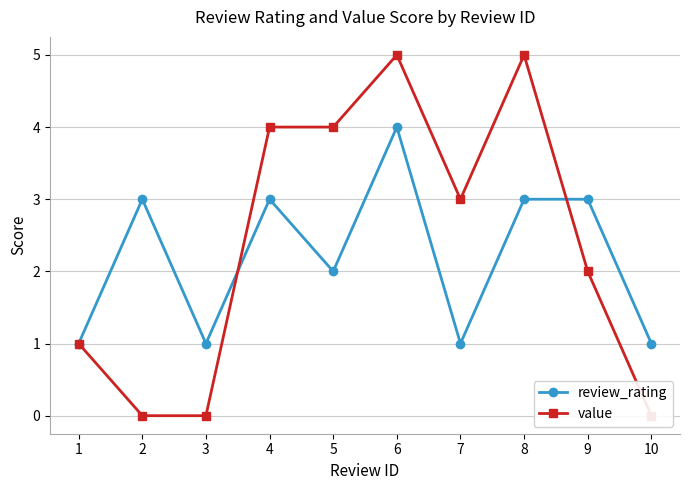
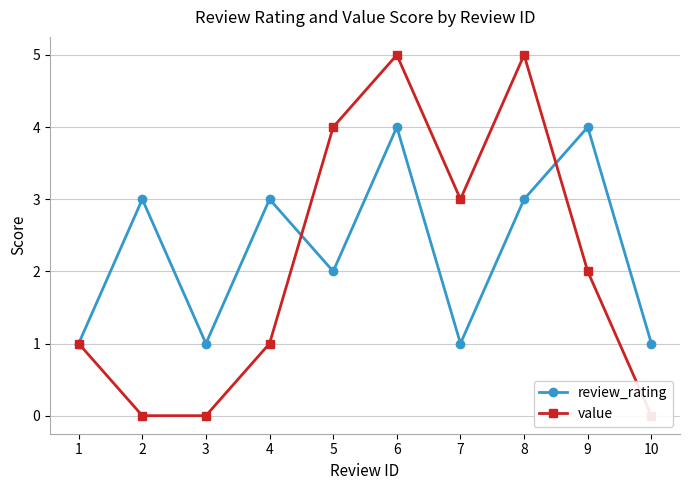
  {
    "review_rating": {
      "2": 3,
      "3": 1,
      "4": 3,
      "5": 2,
      "6": 4,
      "7": 1,
      "8": 3,
-     "9": 3,
+     "9": 4,
      "10": 1
    },
    "value": {
      "2": 0,
      "3": 0,
-     "4": 4,
+     "4": 1,
      "5": 4,
      "6": 5,
      "7": 3,
      "8": 5,
      "9": 2
    }
  }
